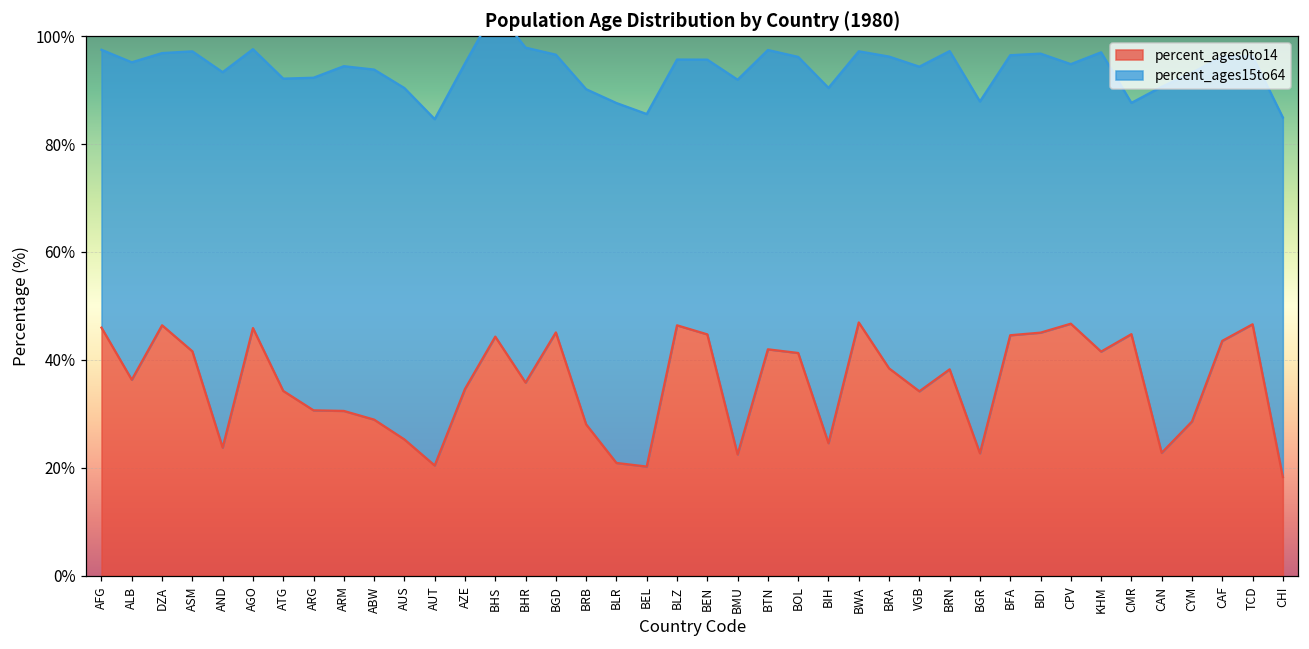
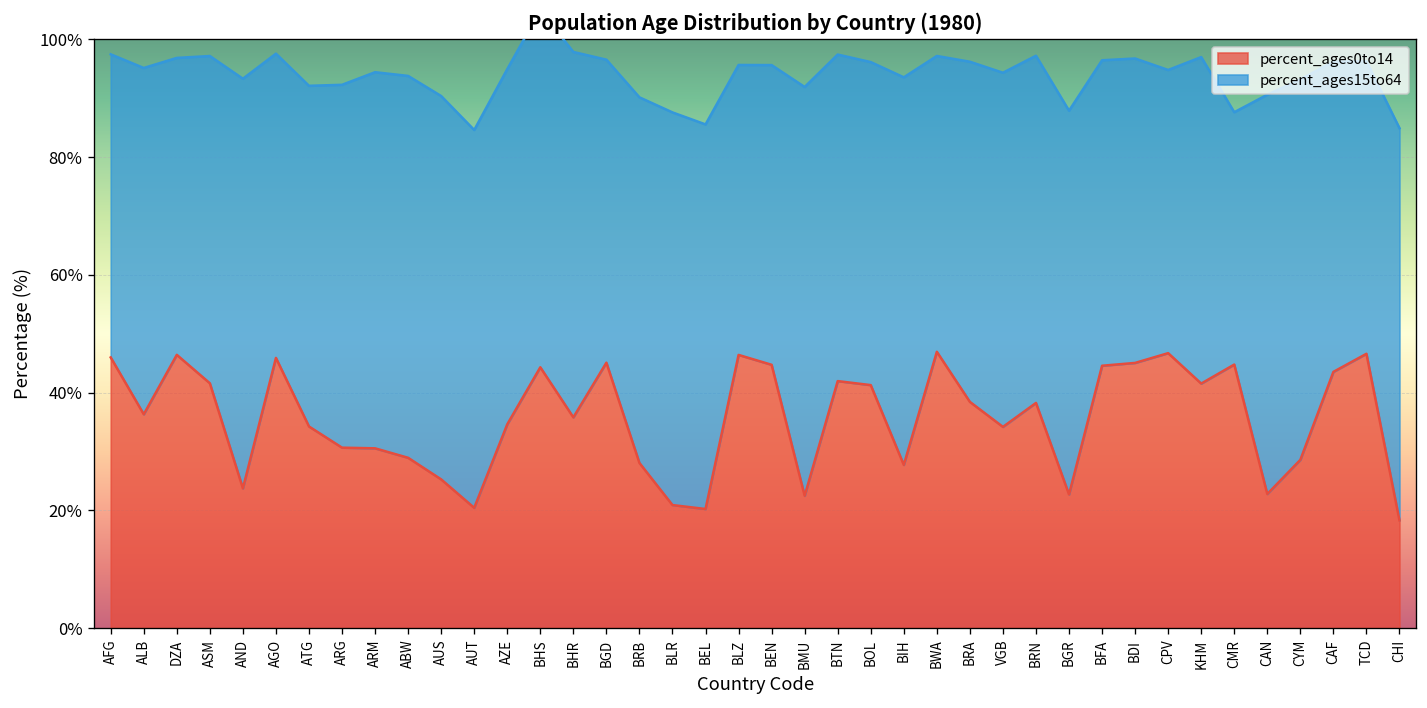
  {
    "percent_ages0to14": {
      "AFG": "46%",
      "ALB": "36%",
      "DZA": "46%",
      "ASM": "42%",
      "AND": "24%",
      "AGO": "46%",
      "ATG": "34%",
      "ARG": "31%",
      "ARM": "31%",
      "ABW": "29%",
      "AUS": "25%",
      "AUT": "20%",
      "AZE": "35%",
      "BHS": "44%",
      "BHR": "36%",
      "BGD": "45%",
      "BRB": "28%",
      "BLR": "21%",
      "BEL": "20%",
      "BLZ": "46%",
      "BEN": "45%",
      "BMU": "22%",
      "BTN": "42%",
      "BOL": "41%",
-     "BIH": "25%",
+     "BIH": "28%",
      "BWA": "47%",
      "BRA": "38%",
      "VGB": "34%",
      "BRN": "38%",
      "BGR": "23%",
      "BFA": "45%",
      "BDI": "45%",
      "CPV": "47%",
      "KHM": "42%",
      "CMR": "45%",
      "CAN": "23%",
      "CYM": "29%",
      "CAF": "44%",
      "TCD": "47%",
      "CHI": "18%"
    },
    "percent_ages15to64": {
      "AFG": "52%",
      "ALB": "59%",
      "DZA": "50%",
      "ASM": "56%",
      "AND": "70%",
      "AGO": "52%",
      "ATG": "58%",
      "ARG": "62%",
      "ARM": "64%",
      "ABW": "65%",
      "AUS": "65%",
      "AUT": "64%",
      "AZE": "60%",
      "BHR": "62%",
      "BGD": "51%",
      "BRB": "62%",
      "BLR": "67%",
      "BEL": "65%",
      "BLZ": "49%",
      "BEN": "51%",
      "BMU": "69%",
      "BTN": "55%",
      "BOL": "55%",
      "BIH": "66%",
      "BWA": "50%",
      "BRA": "58%",
      "VGB": "60%",
      "BRN": "59%",
      "BGR": "65%",
      "BFA": "52%",
      "BDI": "52%",
      "CPV": "48%",
      "KHM": "55%",
      "CMR": "43%",
      "CHI": "67%"
    }
  }
